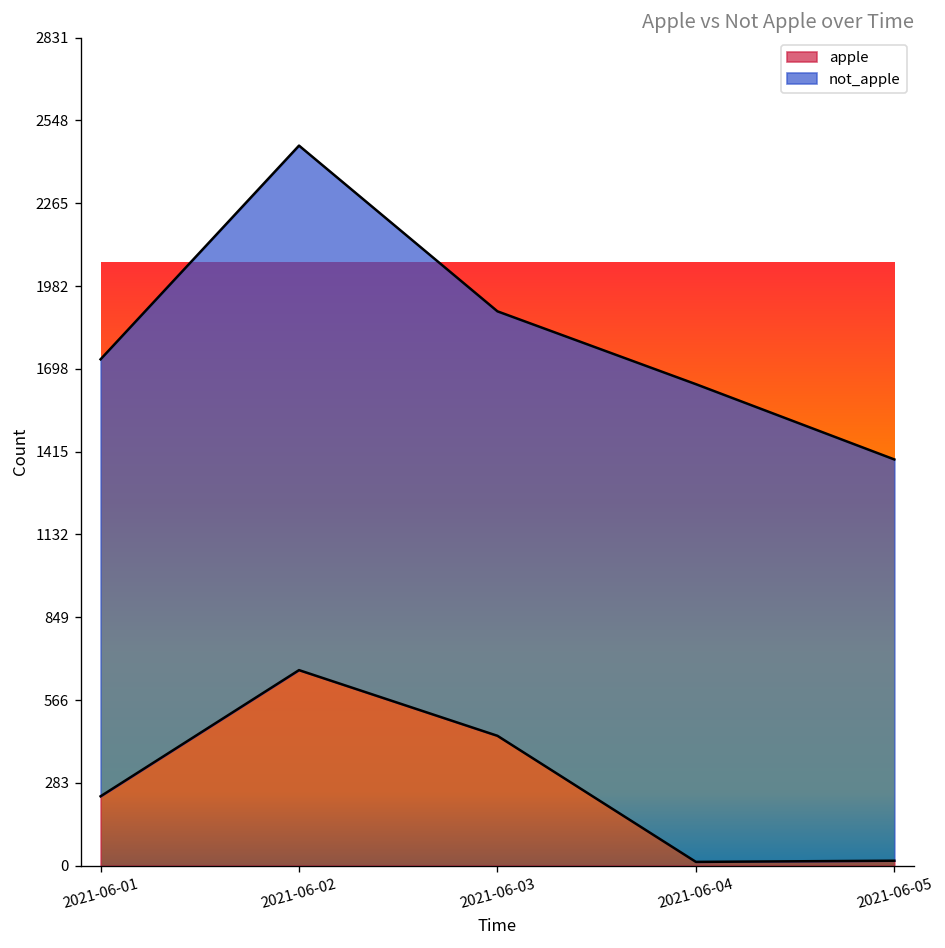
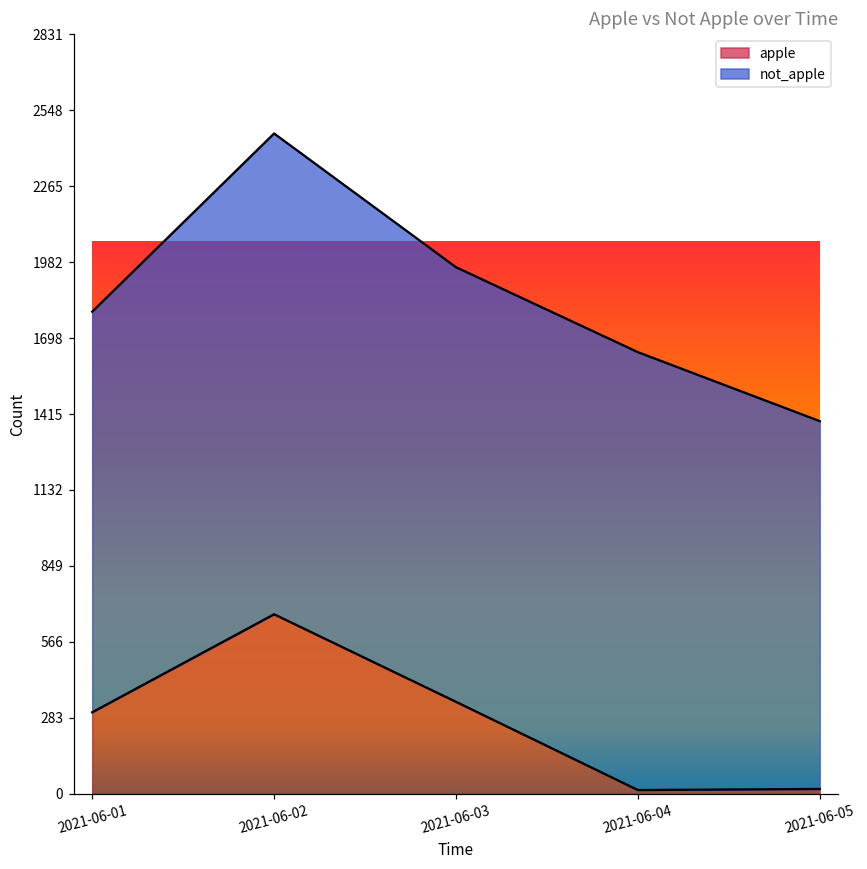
  {
    "apple": {
-     "2021-06-01": 240,
+     "2021-06-01": 300,
      "2021-06-02": 670,
-     "2021-06-03": 440,
+     "2021-06-03": 340,
      "2021-06-04": 10,
      "2021-06-05": 20
    },
    "not_apple": {
      "2021-06-01": 1490,
      "2021-06-02": 1790,
-     "2021-06-03": 1450,
+     "2021-06-03": 1620,
      "2021-06-04": 1630,
      "2021-06-05": 1370
    }
  }
